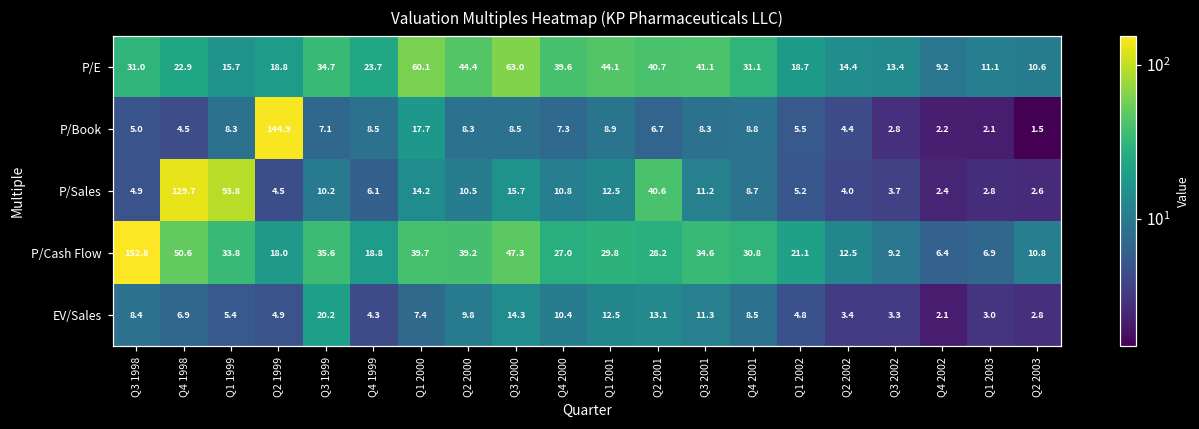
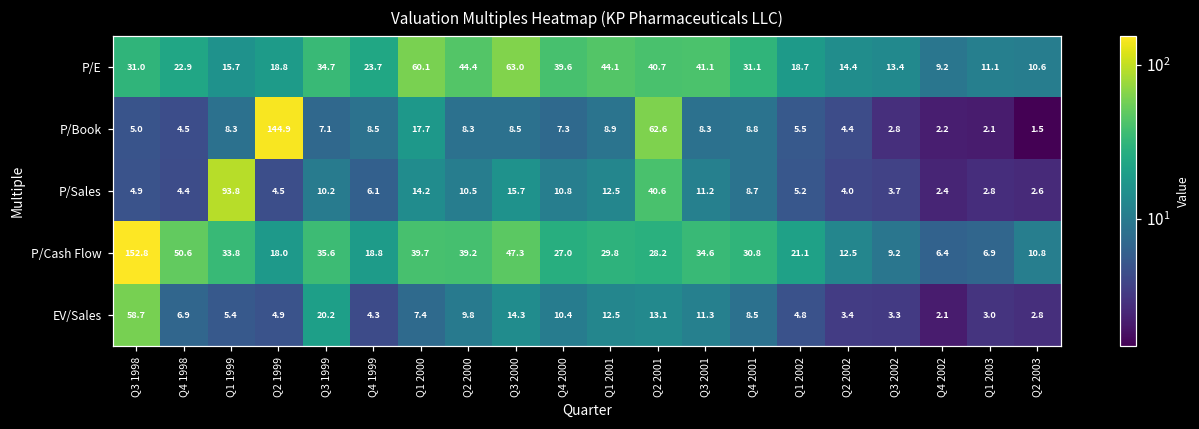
  {
    "P/E": {
      "Q3 1998": 31.0,
      "Q4 1998": 22.9,
      "Q1 1999": 15.7,
      "Q2 1999": 18.8,
      "Q3 1999": 34.7,
      "Q4 1999": 23.7,
      "Q1 2000": 60.1,
      "Q2 2000": 44.4,
      "Q3 2000": 63.0,
      "Q4 2000": 39.6,
      "Q1 2001": 44.1,
      "Q2 2001": 40.7,
      "Q3 2001": 41.1,
      "Q4 2001": 31.1,
      "Q1 2002": 18.7,
      "Q2 2002": 14.4,
      "Q3 2002": 13.4,
      "Q4 2002": 9.2,
      "Q1 2003": 11.1,
      "Q2 2003": 10.6
    },
    "P/Book": {
      "Q3 1998": 5.0,
      "Q4 1998": 4.5,
      "Q1 1999": 8.3,
      "Q2 1999": 144.9,
      "Q3 1999": 7.1,
      "Q4 1999": 8.5,
      "Q1 2000": 17.7,
      "Q2 2000": 8.3,
      "Q3 2000": 8.5,
      "Q4 2000": 7.3,
      "Q1 2001": 8.9,
-     "Q2 2001": 6.7,
+     "Q2 2001": 62.6,
      "Q3 2001": 8.3,
      "Q4 2001": 8.8,
      "Q1 2002": 5.5,
      "Q2 2002": 4.4,
      "Q3 2002": 2.8,
      "Q4 2002": 2.2,
      "Q1 2003": 2.1,
      "Q2 2003": 1.5
    },
    "P/Sales": {
      "Q3 1998": 4.9,
-     "Q4 1998": 129.7,
+     "Q4 1998": 4.4,
      "Q1 1999": 93.8,
      "Q2 1999": 4.5,
      "Q3 1999": 10.2,
      "Q4 1999": 6.1,
      "Q1 2000": 14.2,
      "Q2 2000": 10.5,
      "Q3 2000": 15.7,
      "Q4 2000": 10.8,
      "Q1 2001": 12.5,
      "Q2 2001": 40.6,
      "Q3 2001": 11.2,
      "Q4 2001": 8.7,
      "Q1 2002": 5.2,
      "Q2 2002": 4.0,
      "Q3 2002": 3.7,
      "Q4 2002": 2.4,
      "Q1 2003": 2.8,
      "Q2 2003": 2.6
    },
    "P/Cash Flow": {
      "Q3 1998": 152.8,
      "Q4 1998": 50.6,
      "Q1 1999": 33.8,
      "Q2 1999": 18.0,
      "Q3 1999": 35.6,
      "Q4 1999": 18.8,
      "Q1 2000": 39.7,
      "Q2 2000": 39.2,
      "Q3 2000": 47.3,
      "Q4 2000": 27.0,
      "Q1 2001": 29.8,
      "Q2 2001": 28.2,
      "Q3 2001": 34.6,
      "Q4 2001": 30.8,
      "Q1 2002": 21.1,
      "Q2 2002": 12.5,
      "Q3 2002": 9.2,
      "Q4 2002": 6.4,
      "Q1 2003": 6.9,
      "Q2 2003": 10.8
    },
    "EV/Sales": {
-     "Q3 1998": 8.4,
+     "Q3 1998": 58.7,
      "Q4 1998": 6.9,
      "Q1 1999": 5.4,
      "Q2 1999": 4.9,
      "Q3 1999": 20.2,
      "Q4 1999": 4.3,
      "Q1 2000": 7.4,
      "Q2 2000": 9.8,
      "Q3 2000": 14.3,
      "Q4 2000": 10.4,
      "Q1 2001": 12.5,
      "Q2 2001": 13.1,
      "Q3 2001": 11.3,
      "Q4 2001": 8.5,
      "Q1 2002": 4.8,
      "Q2 2002": 3.4,
      "Q3 2002": 3.3,
      "Q4 2002": 2.1,
      "Q1 2003": 3.0,
      "Q2 2003": 2.8
    }
  }
